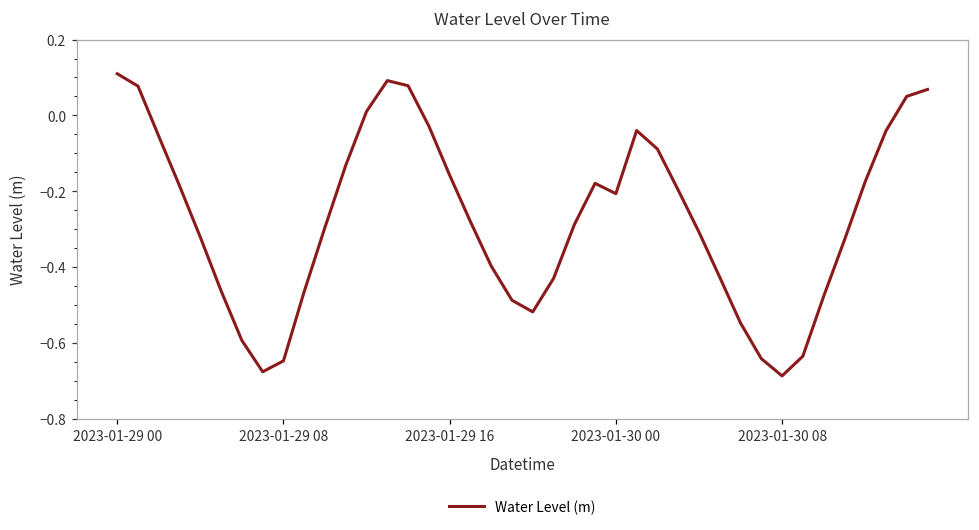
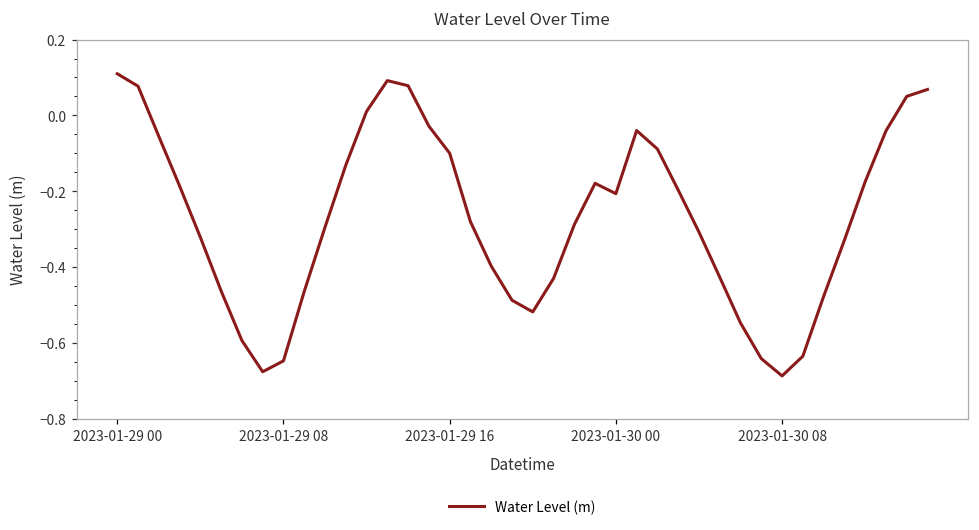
  {
    "2023-01-29 00": 0.11,
    "2023-01-29 08": -0.65,
-   "2023-01-29 16": -0.16,
+   "2023-01-29 16": -0.10,
    "2023-01-30 00": -0.21,
    "2023-01-30 08": -0.69
  }
